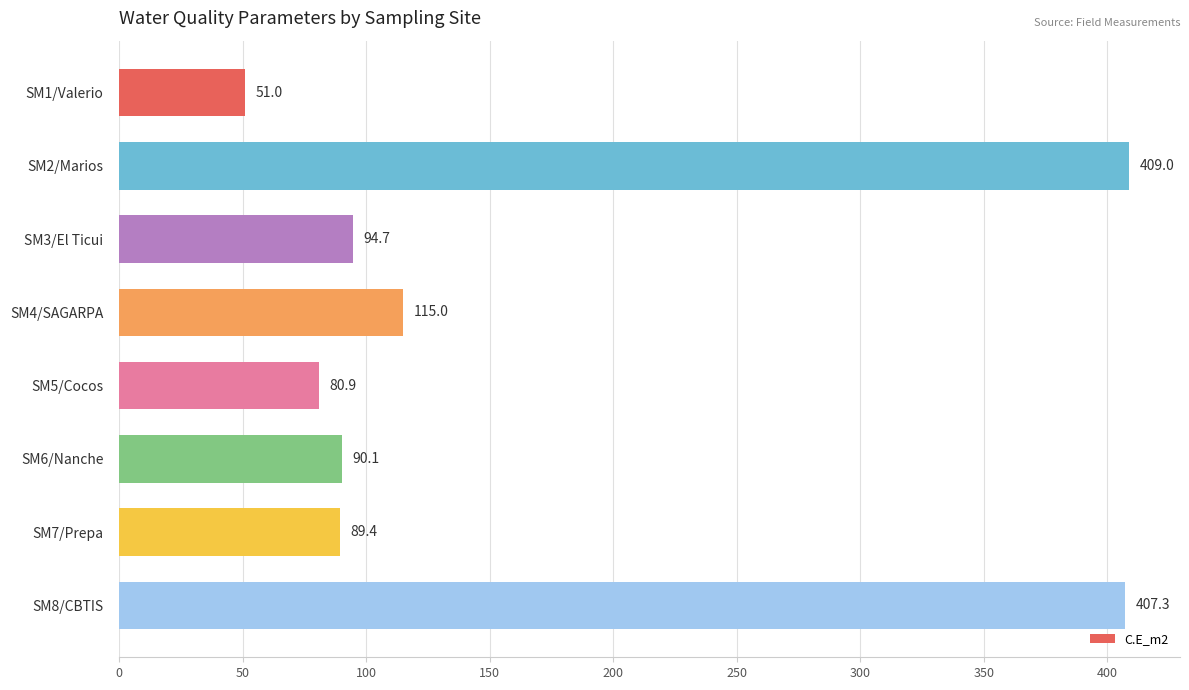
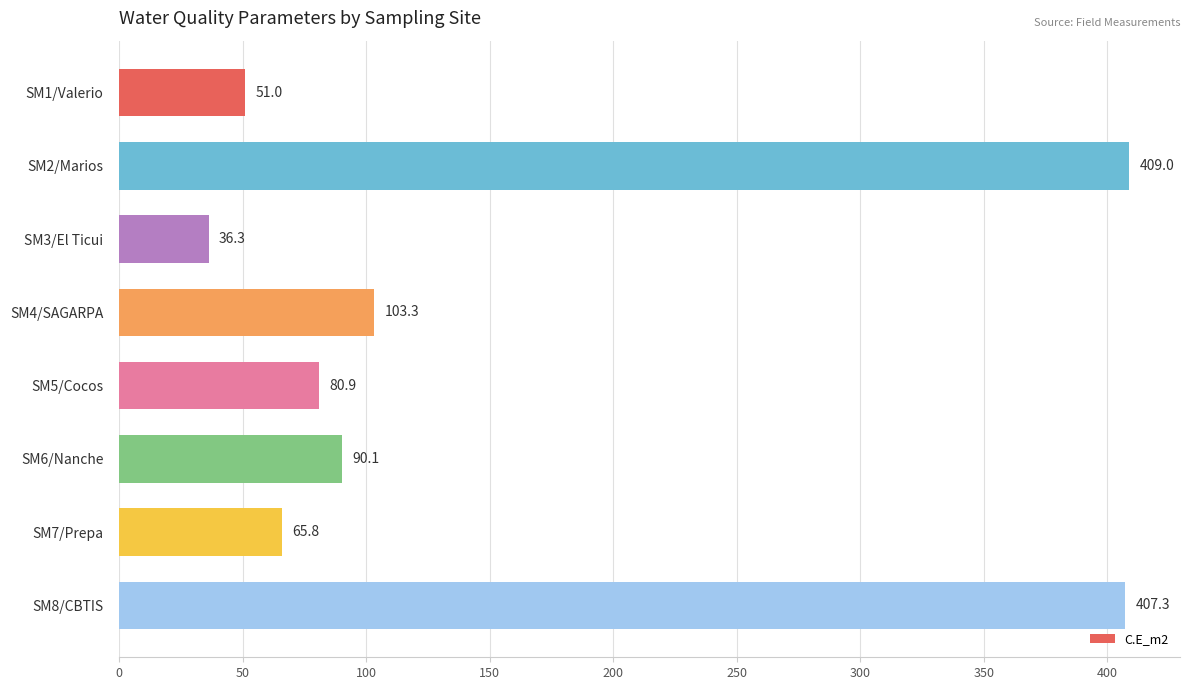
  {
    "SM1/Valerio": 51.0,
    "SM2/Marios": 409.0,
-   "SM3/El Ticui": 94.7,
-   "SM4/SAGARPA": 115.0,
+   "SM3/El Ticui": 36.3,
+   "SM4/SAGARPA": 103.3,
    "SM5/Cocos": 80.9,
    "SM6/Nanche": 90.1,
-   "SM7/Prepa": 89.4,
+   "SM7/Prepa": 65.8,
    "SM8/CBTIS": 407.3
  }
